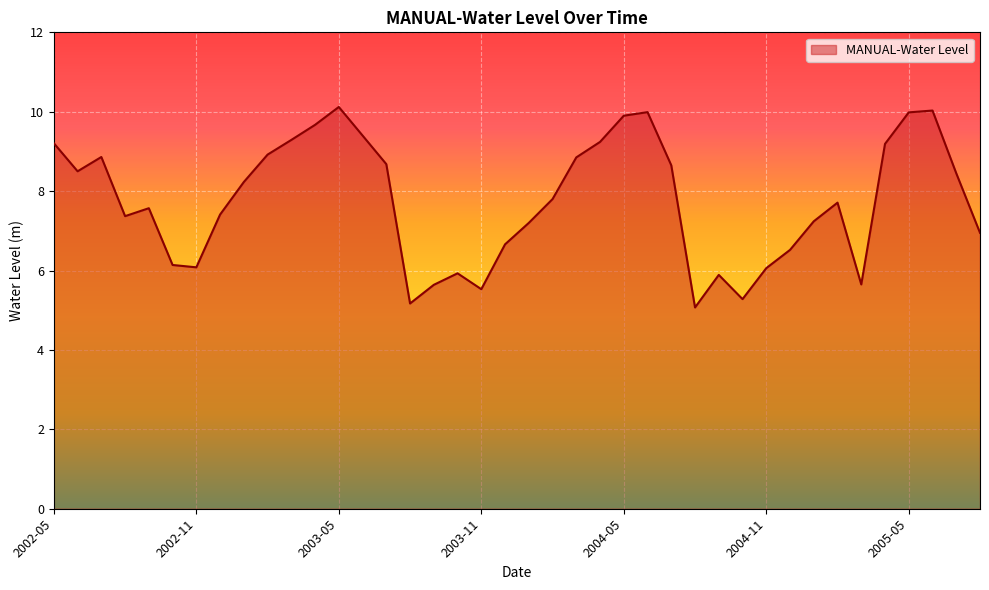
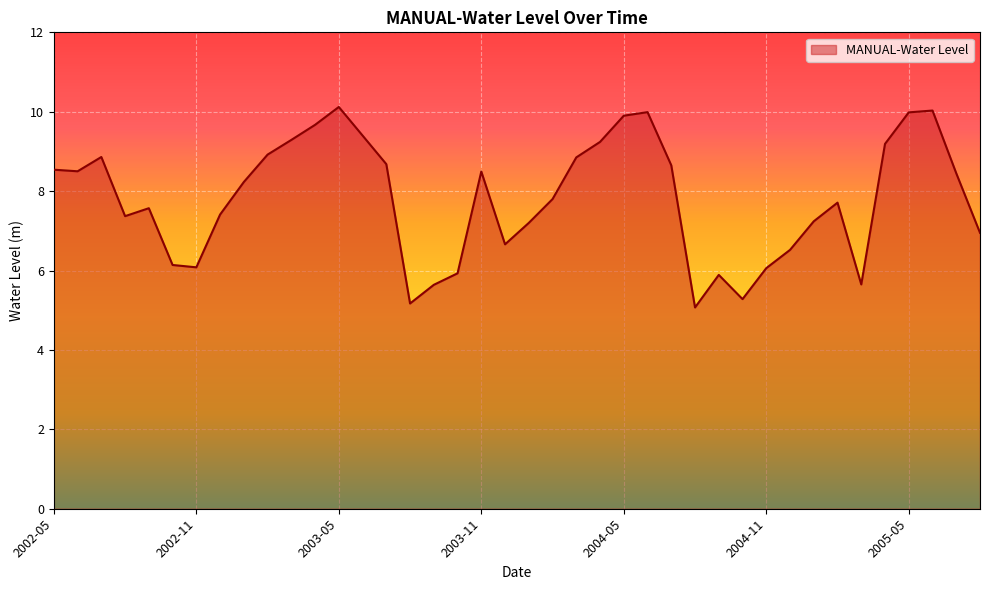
  {
-   "2002-05": 9.2,
+   "2002-05": 8.5,
    "2002-11": 6.1,
    "2003-05": 10.1,
-   "2003-11": 5.5,
+   "2003-11": 8.5,
    "2004-05": 9.9,
    "2004-11": 6.1,
    "2005-05": 10.0
  }
